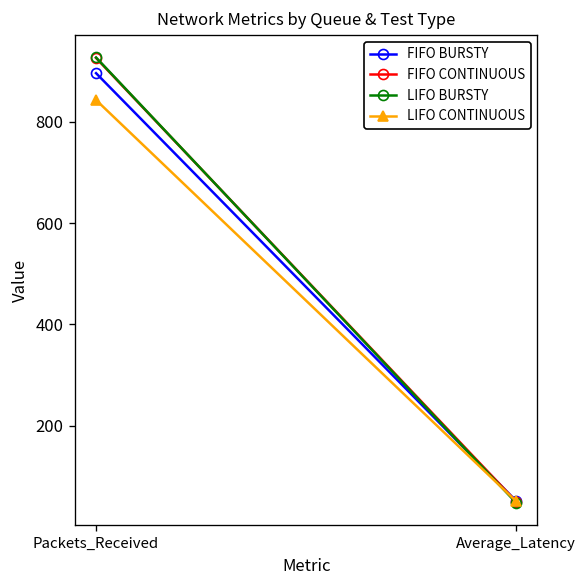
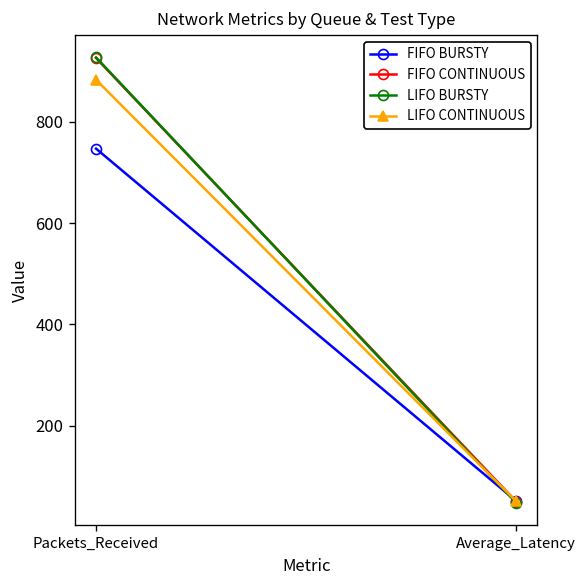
  {
    "FIFO BURSTY": {
-     "Packets_Received": 900
+     "Packets_Received": 750
    },
    "LIFO CONTINUOUS": {
-     "Packets_Received": 840
+     "Packets_Received": 880
    }
  }
